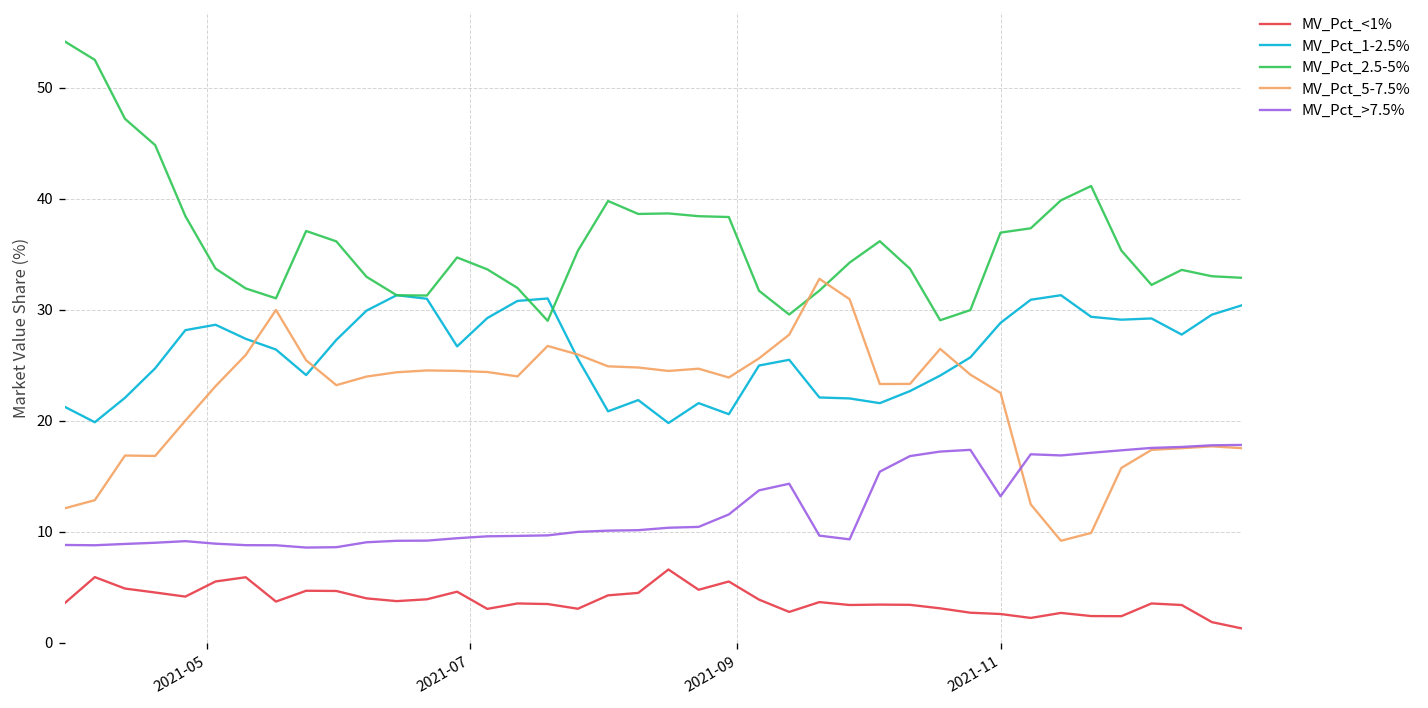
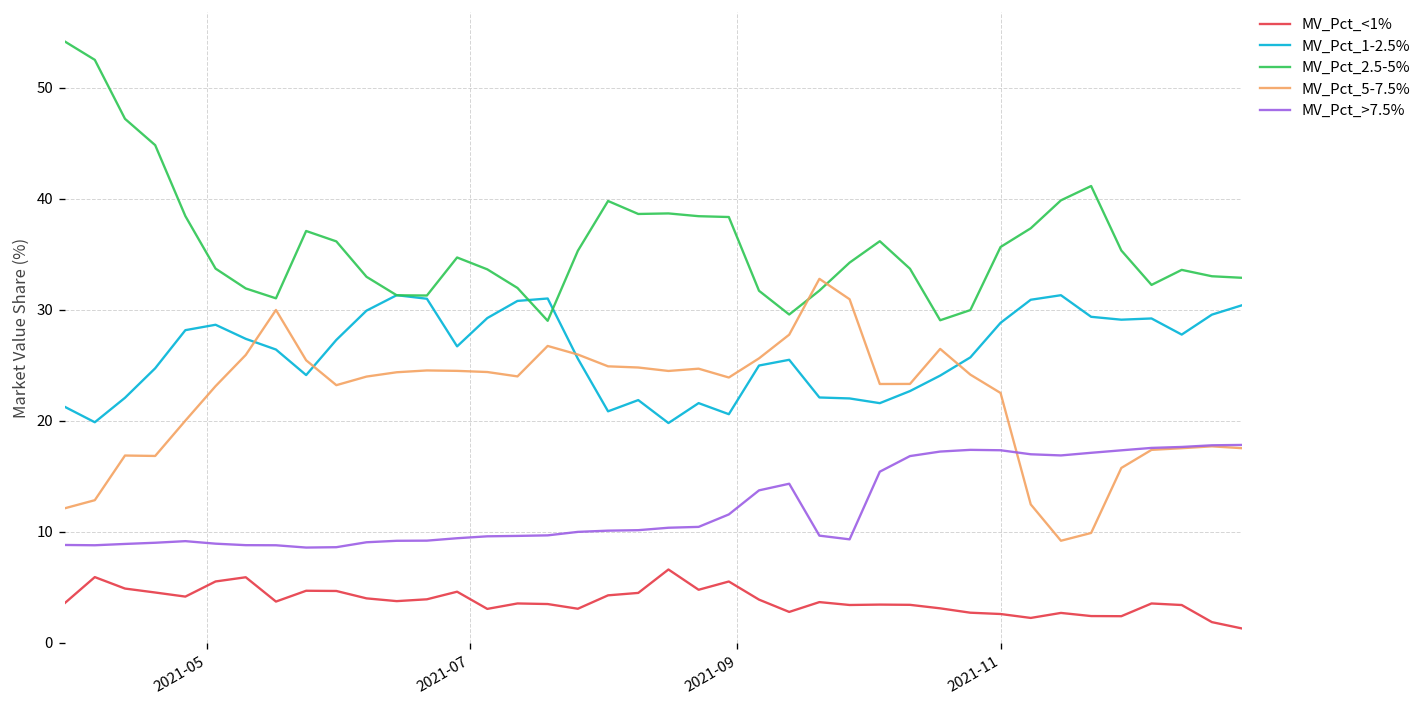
  {
    "MV_Pct_<1%": {
      "2021-11": 3
    },
    "MV_Pct_1-2.5%": {
      "2021-11": 29
    },
    "MV_Pct_2.5-5%": {
-     "2021-11": 37
+     "2021-11": 36
    },
    "MV_Pct_5-7.5%": {
      "2021-11": 23
    },
    "MV_Pct_>7.5%": {
-     "2021-11": 13
+     "2021-11": 17
    }
  }
